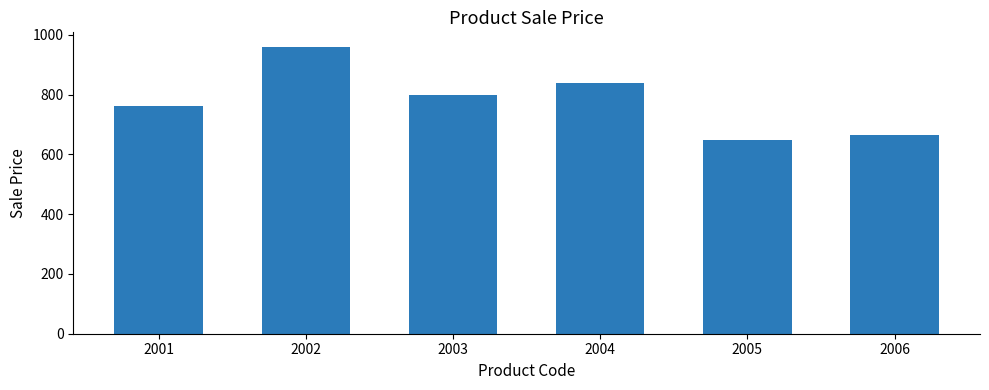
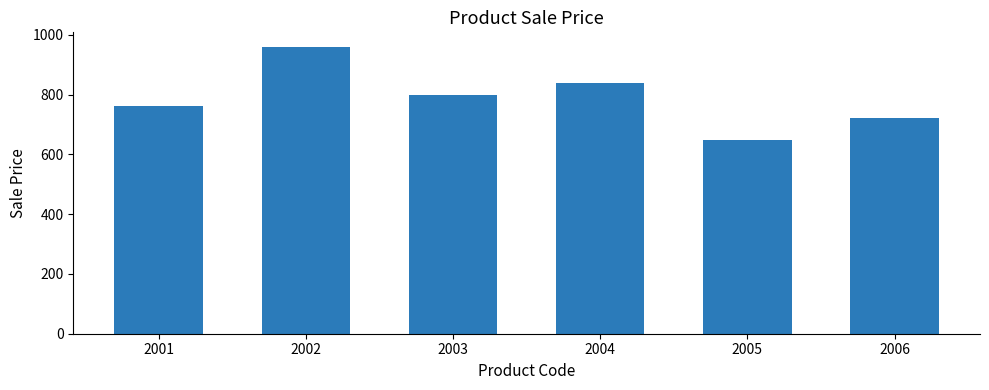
  {
    "2001": 760,
    "2002": 960,
    "2003": 800,
    "2004": 840,
    "2005": 650,
-   "2006": 670
+   "2006": 720
  }
